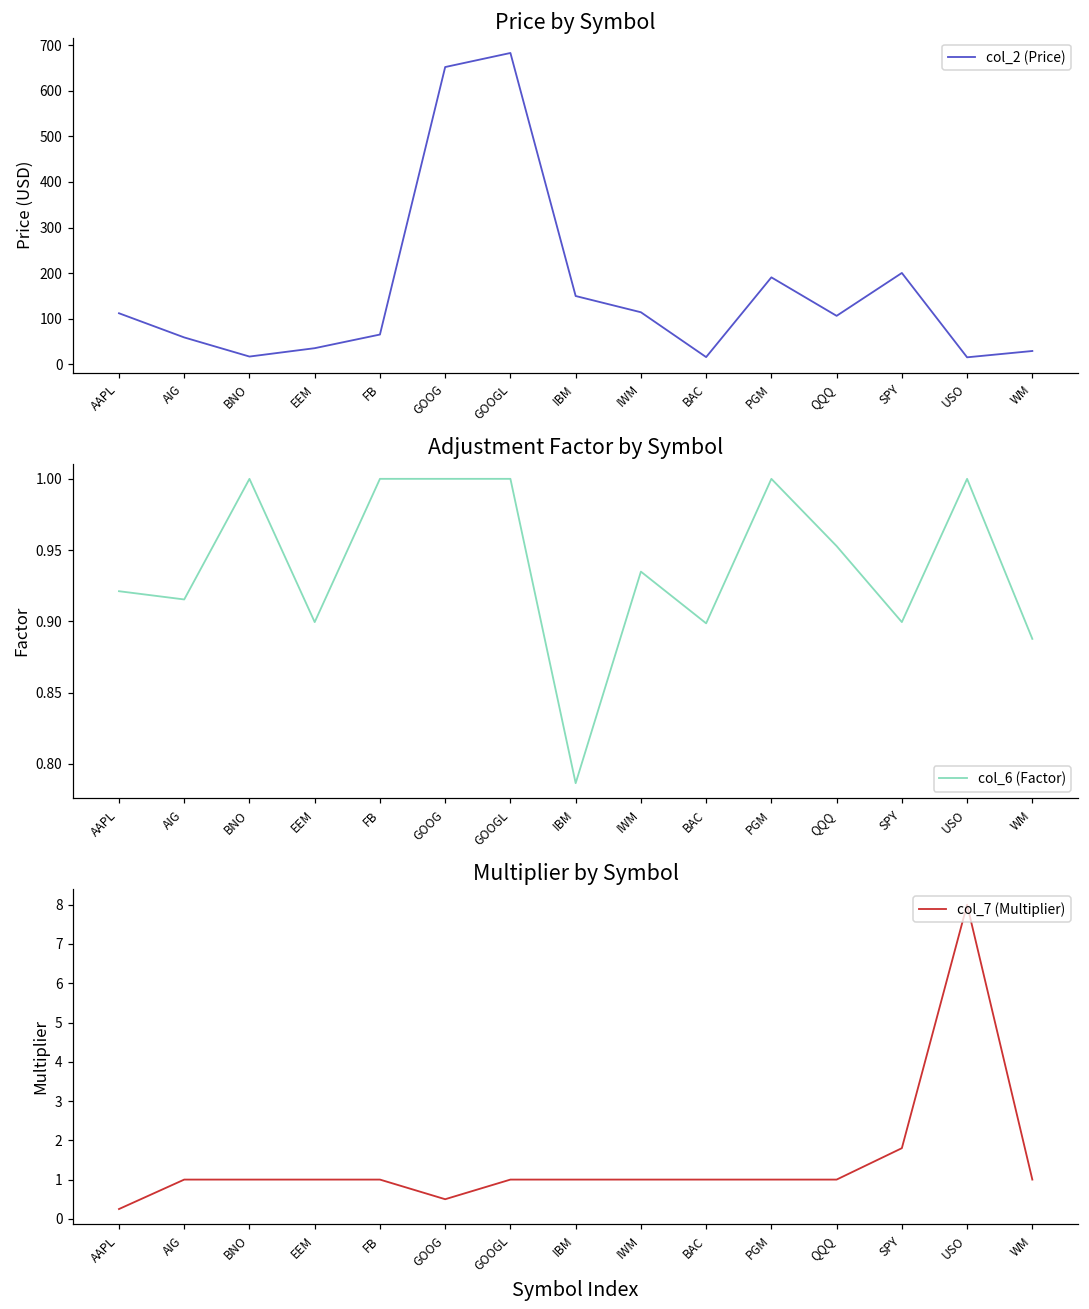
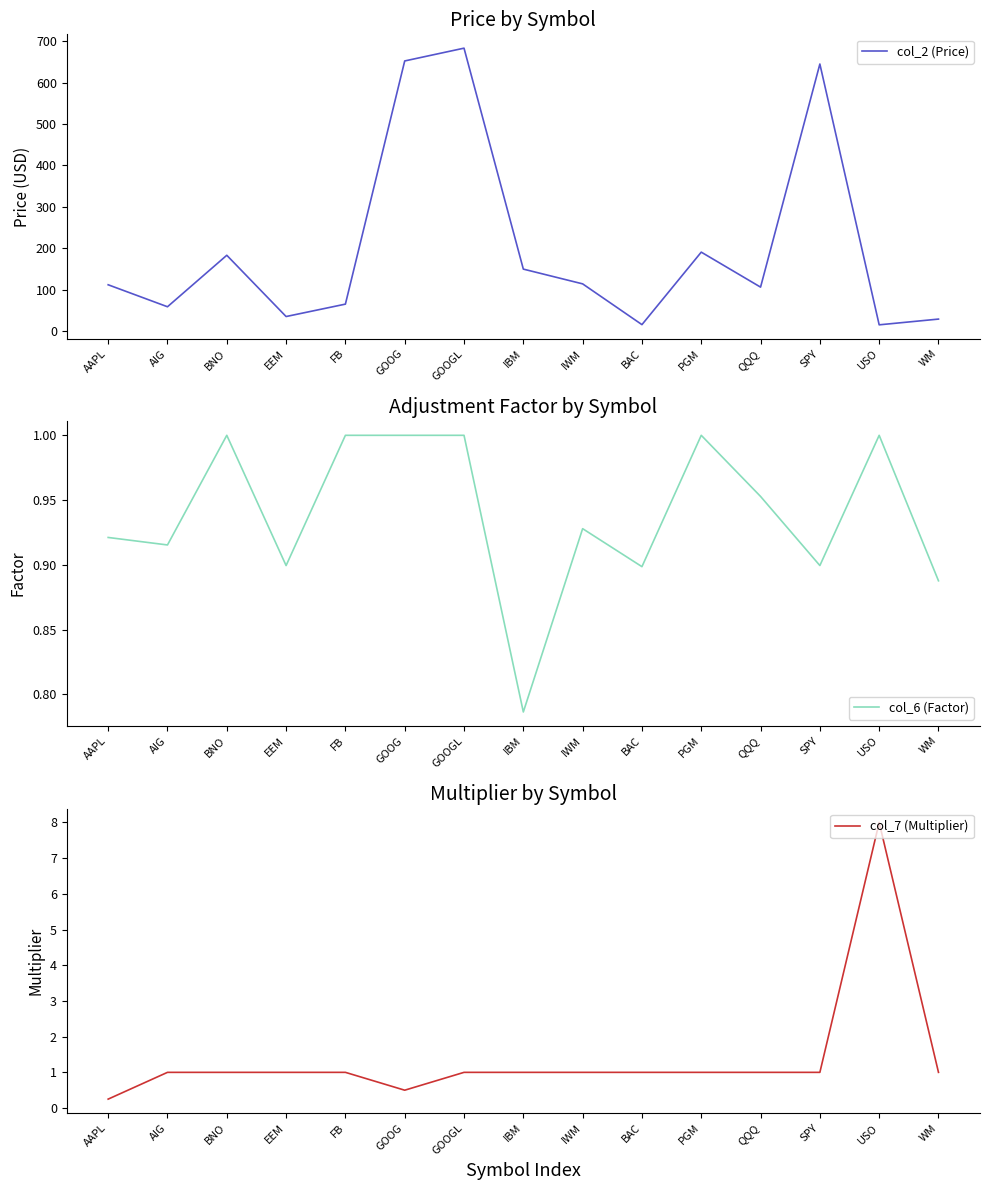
  {
    "Price by Symbol": {
      "AAPL": 110,
      "AIG": 60,
-     "BNO": 20,
+     "BNO": 180,
      "EEM": 40,
      "FB": 70,
      "GOOG": 650,
      "GOOGL": 680,
      "IBM": 150,
      "IWM": 110,
      "BAC": 20,
      "PGM": 190,
      "QQQ": 110,
-     "SPY": 200,
+     "SPY": 640,
      "USO": 20,
      "WM": 30
    },
    "Adjustment Factor by Symbol": {
      "AAPL": 0.921,
      "AIG": 0.915,
      "BNO": 1.000,
      "EEM": 0.899,
      "FB": 1.000,
      "GOOG": 1.000,
      "GOOGL": 1.000,
      "IBM": 0.786,
-     "IWM": 0.935,
+     "IWM": 0.928,
      "BAC": 0.899,
      "PGM": 1.000,
      "QQQ": 0.953,
      "SPY": 0.899,
      "USO": 1.000,
      "WM": 0.888
    },
    "Multiplier by Symbol": {
      "AAPL": 0.3,
      "AIG": 1.0,
      "BNO": 1.0,
      "EEM": 1.0,
      "FB": 1.0,
      "GOOG": 0.5,
      "GOOGL": 1.0,
      "IBM": 1.0,
      "IWM": 1.0,
      "BAC": 1.0,
      "PGM": 1.0,
      "QQQ": 1.0,
-     "SPY": 1.8,
+     "SPY": 1.0,
      "WM": 1.0
    }
  }
